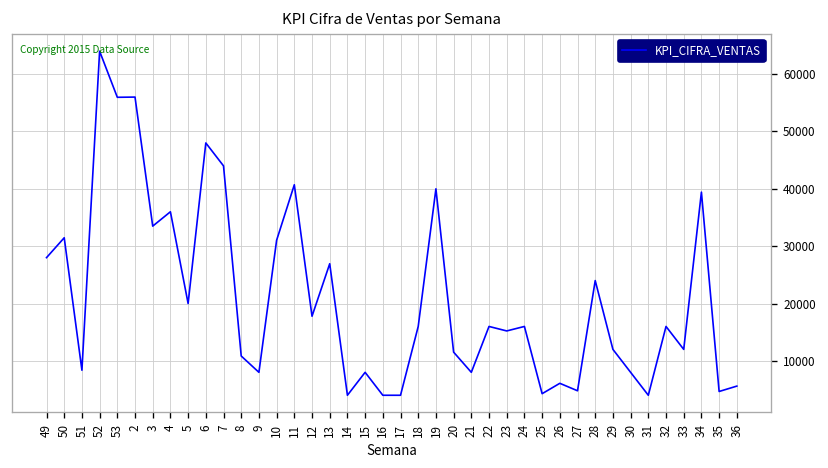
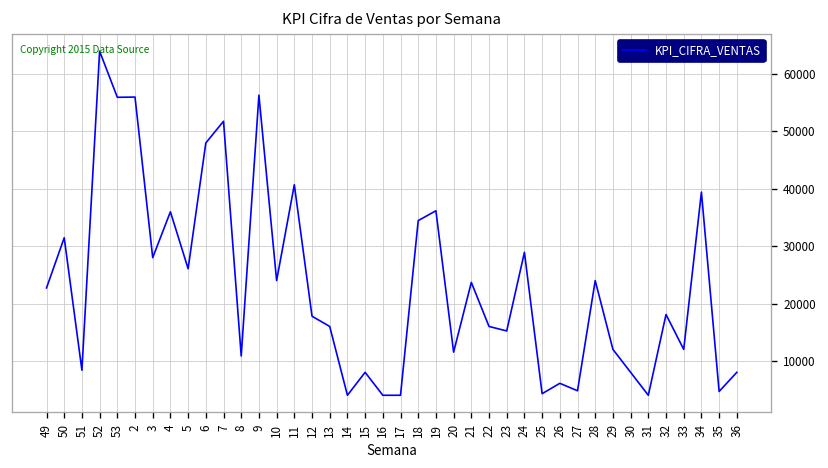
  {
-   "49": 28000,
+   "49": 23000,
    "50": 31000,
    "51": 8000,
    "53": 56000,
    "2": 56000,
-   "3": 33000,
+   "3": 28000,
    "4": 36000,
-   "5": 20000,
+   "5": 26000,
    "6": 48000,
-   "7": 44000,
+   "7": 52000,
    "8": 11000,
-   "9": 8000,
-   "10": 31000,
+   "9": 56000,
+   "10": 24000,
    "11": 41000,
    "12": 18000,
-   "13": 27000,
+   "13": 16000,
    "14": 4000,
    "15": 8000,
    "16": 4000,
    "17": 4000,
-   "18": 16000,
-   "19": 40000,
+   "18": 34000,
+   "19": 36000,
    "20": 12000,
-   "21": 8000,
+   "21": 24000,
    "22": 16000,
    "23": 15000,
-   "24": 16000,
+   "24": 29000,
    "25": 4000,
    "26": 6000,
    "27": 5000,
    "28": 24000,
    "29": 12000,
    "30": 8000,
    "31": 4000,
-   "32": 16000,
+   "32": 18000,
    "33": 12000,
    "34": 39000,
    "35": 5000,
-   "36": 6000
+   "36": 8000
  }
